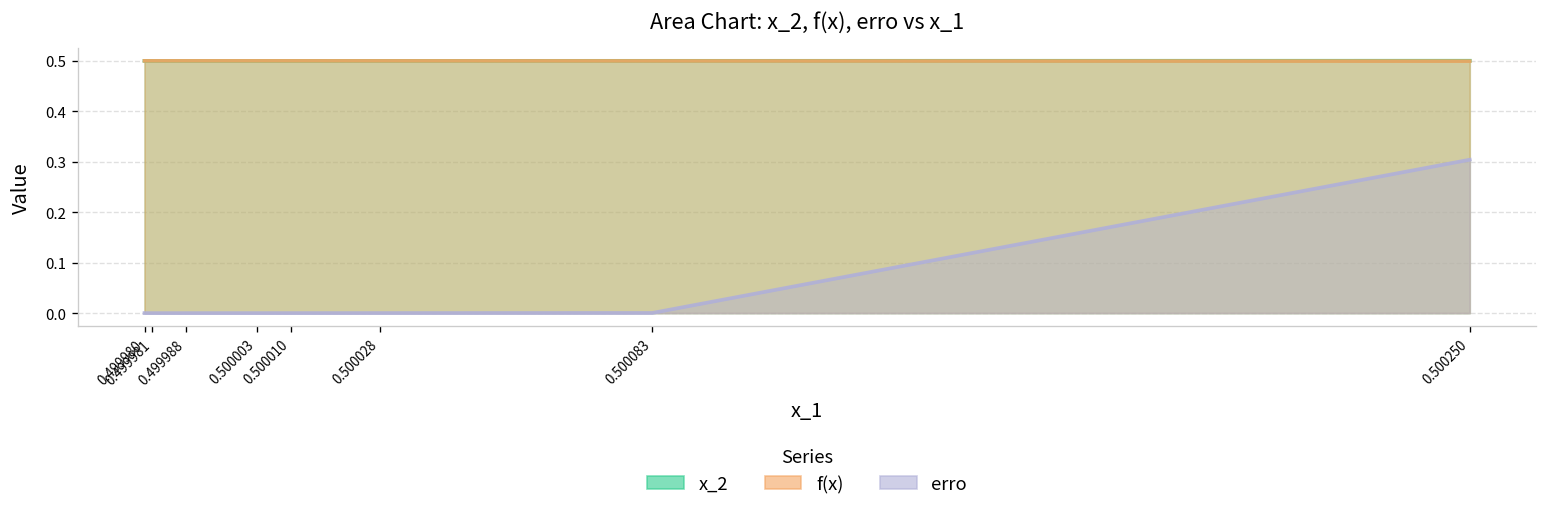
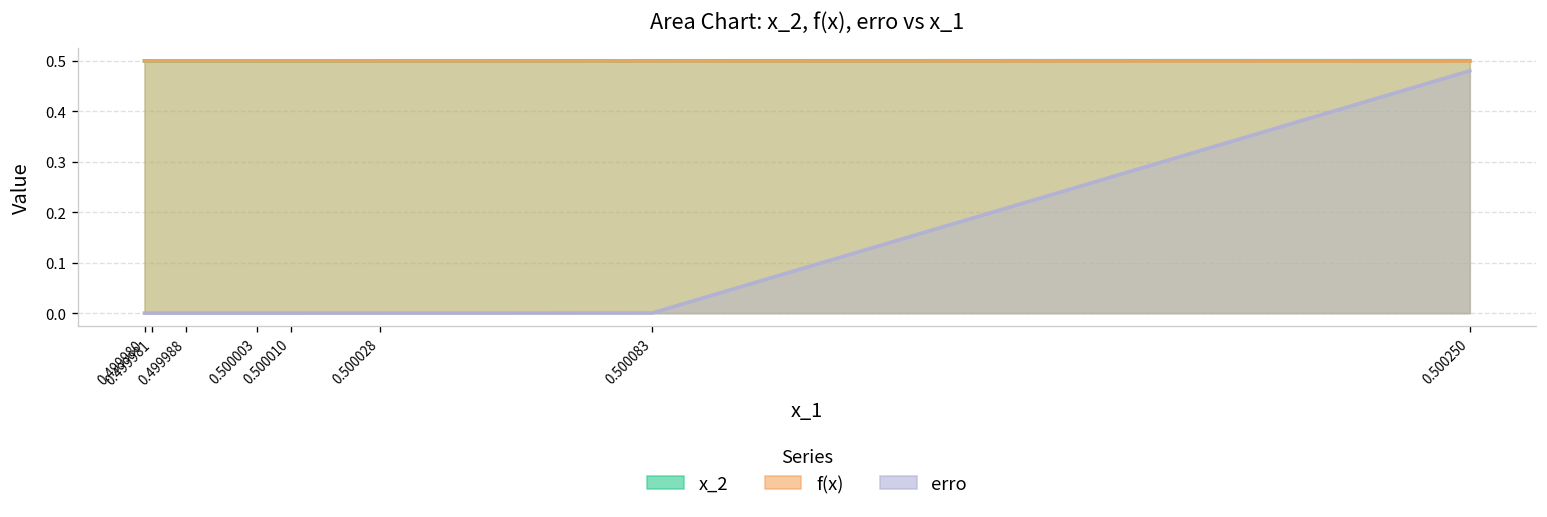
  {
    "erro": {
      "0.499980": 0.00,
      "0.499981": 0.00,
      "0.499988": 0.00,
      "0.500003": 0.00,
      "0.500010": 0.00,
      "0.500028": 0.00,
      "0.500083": 0.00,
-     "0.500250": 0.30
+     "0.500250": 0.48
    }
  }
